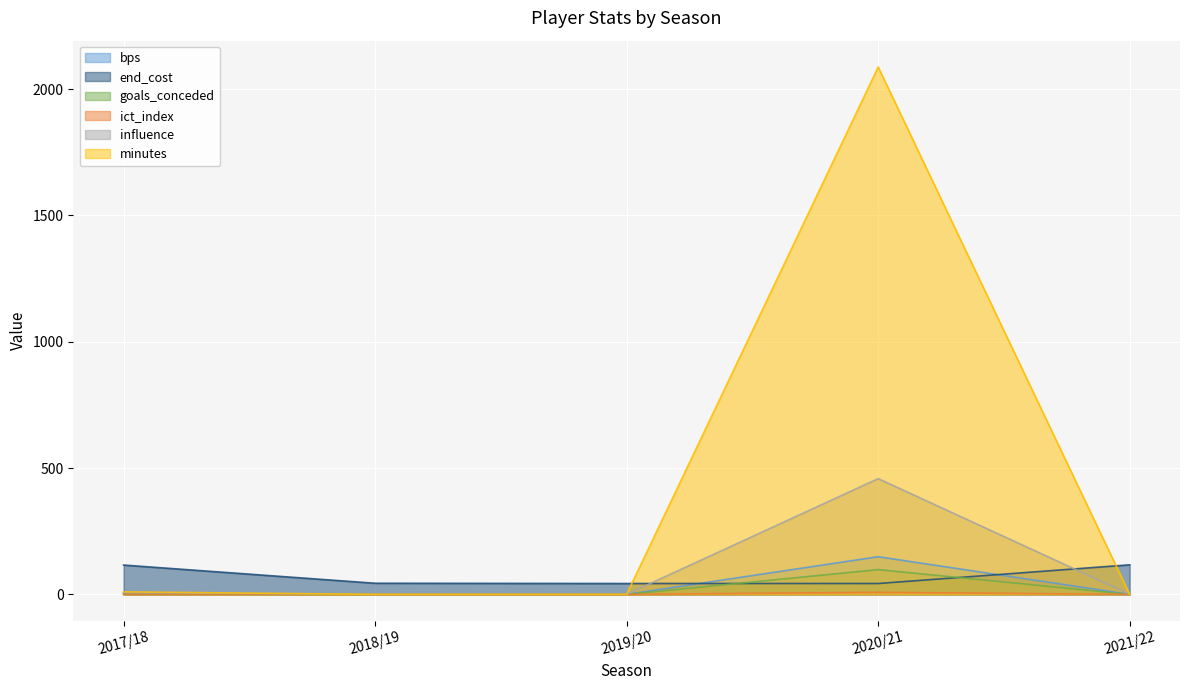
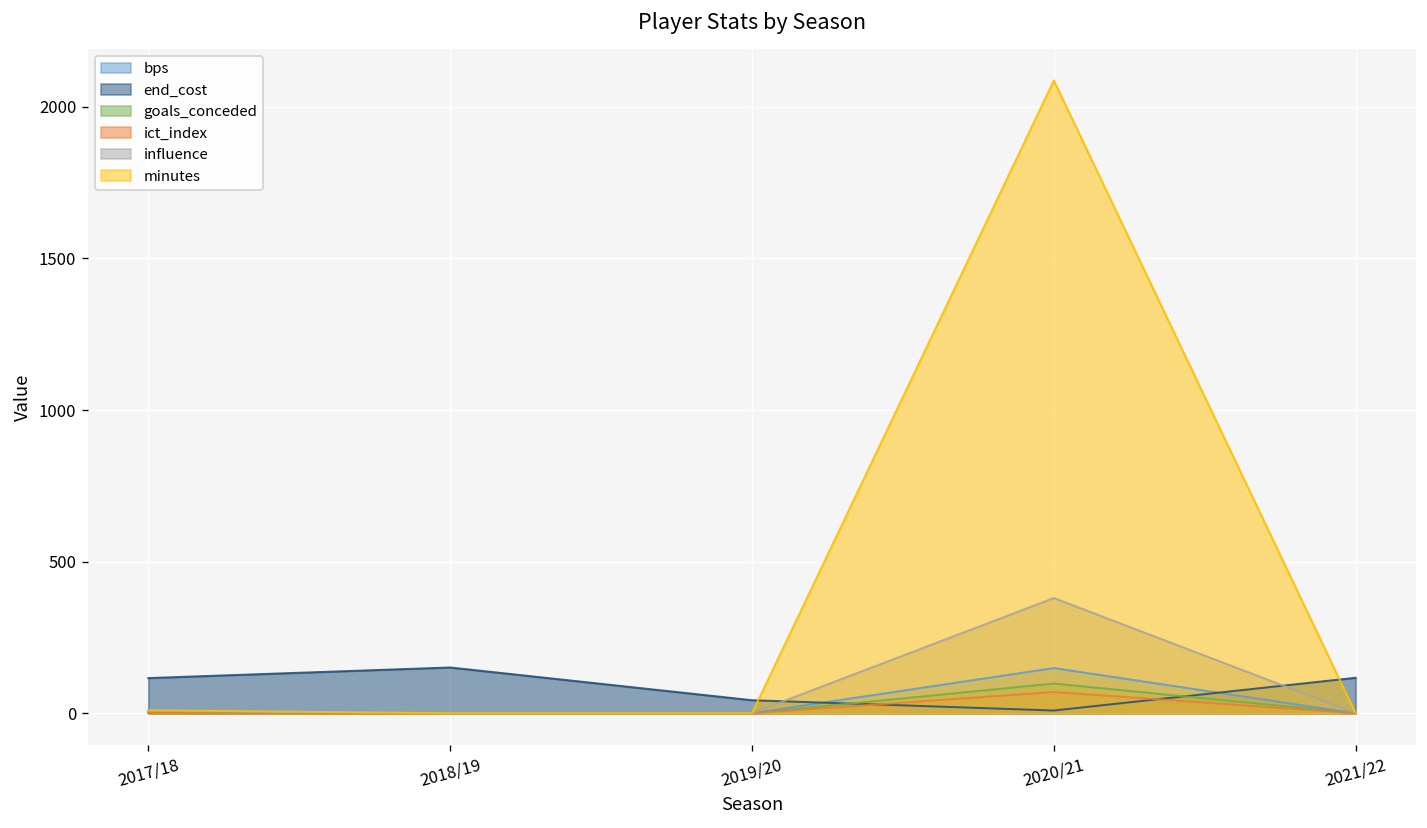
  {
    "bps": {
      "2020/21": 150
    },
    "end_cost": {
      "2017/18": 120,
-     "2018/19": 40,
+     "2018/19": 150,
      "2019/20": 40,
-     "2020/21": 40,
+     "2020/21": 10,
      "2021/22": 120
    },
    "goals_conceded": {
      "2020/21": 100
    },
    "ict_index": {
-     "2020/21": 10
+     "2020/21": 70
    },
    "influence": {
-     "2020/21": 460
+     "2020/21": 380
    },
    "minutes": {
      "2020/21": 2090
    }
  }
